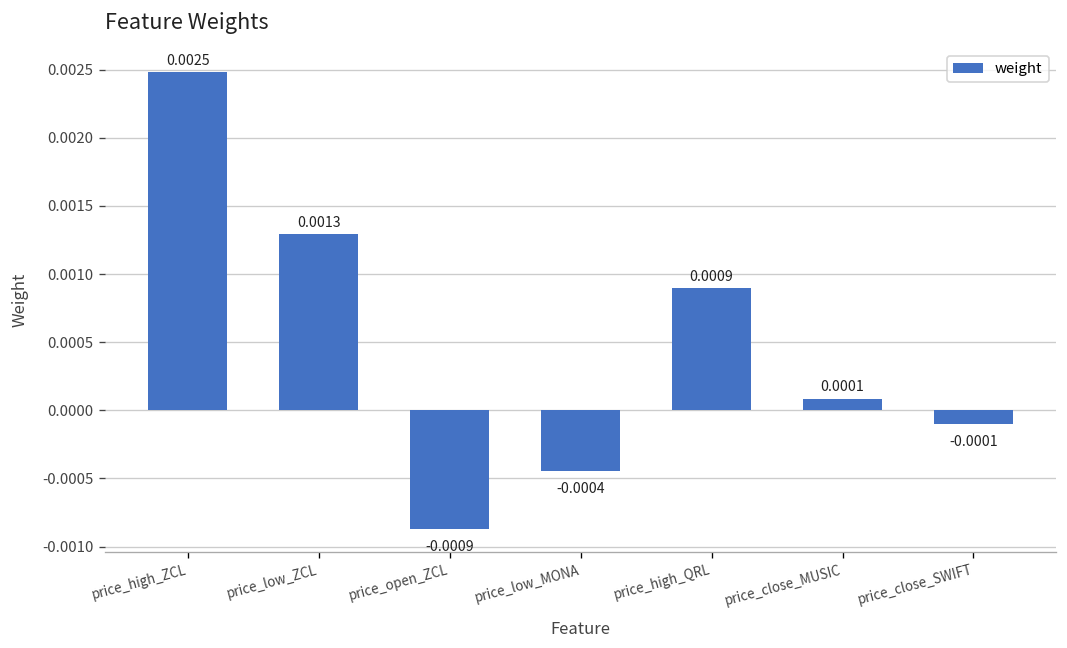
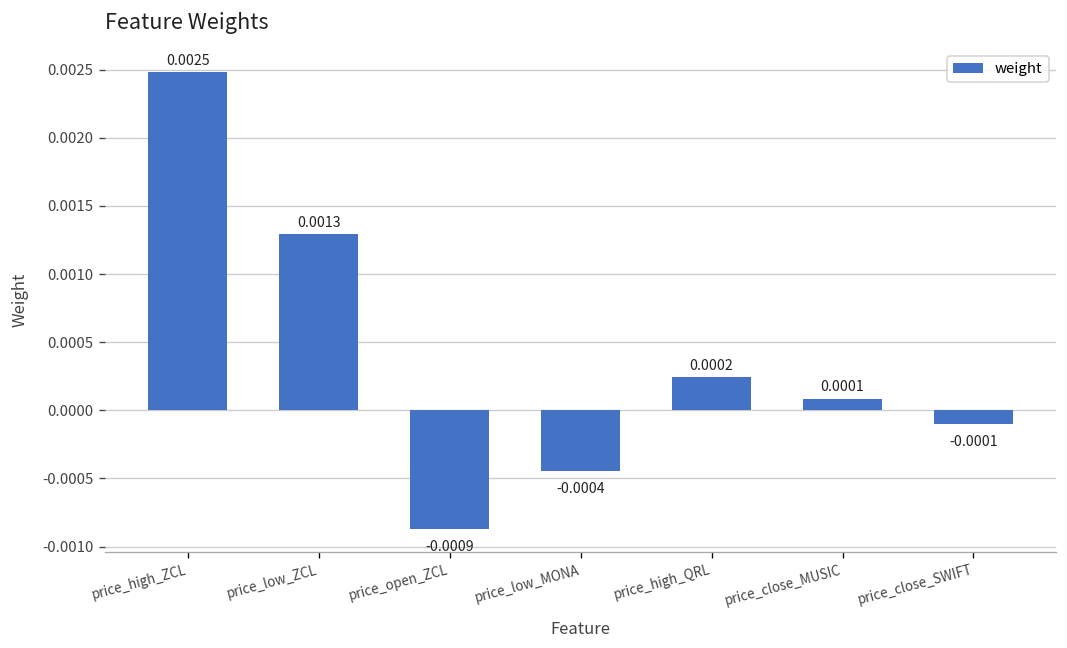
  {
    "price_high_ZCL": 0.0025,
    "price_low_ZCL": 0.0013,
    "price_open_ZCL": -0.0009,
    "price_low_MONA": -0.0004,
-   "price_high_QRL": 0.0009,
+   "price_high_QRL": 0.0002,
    "price_close_MUSIC": 0.0001,
    "price_close_SWIFT": -0.0001
  }
